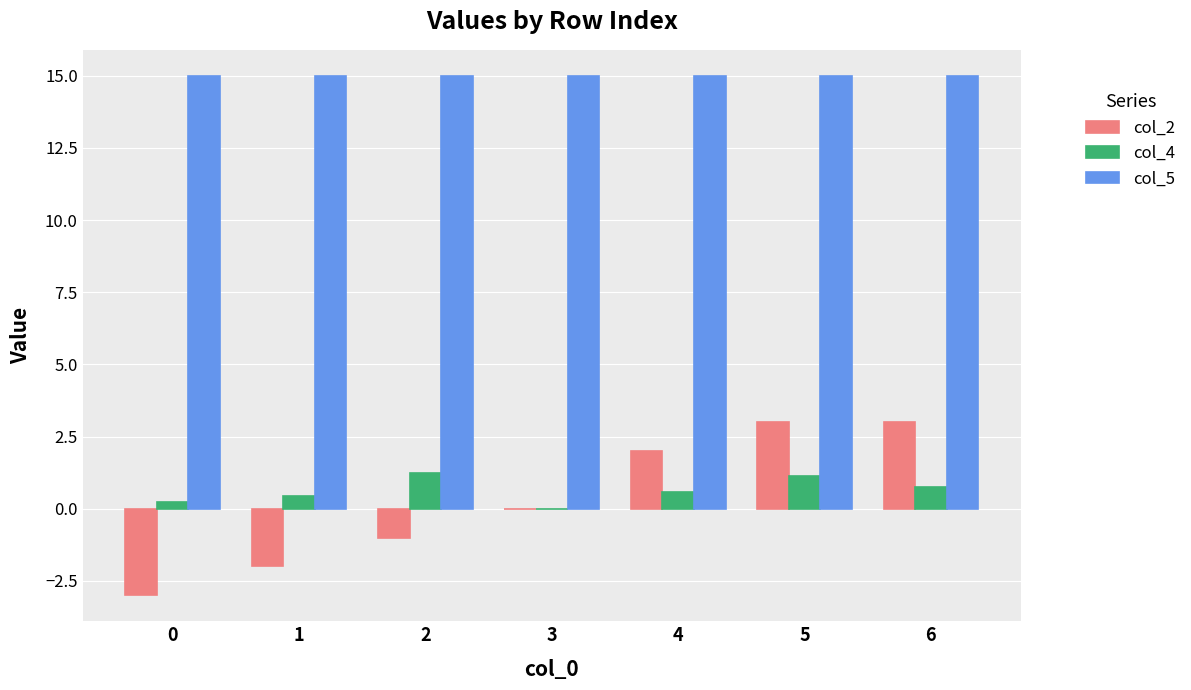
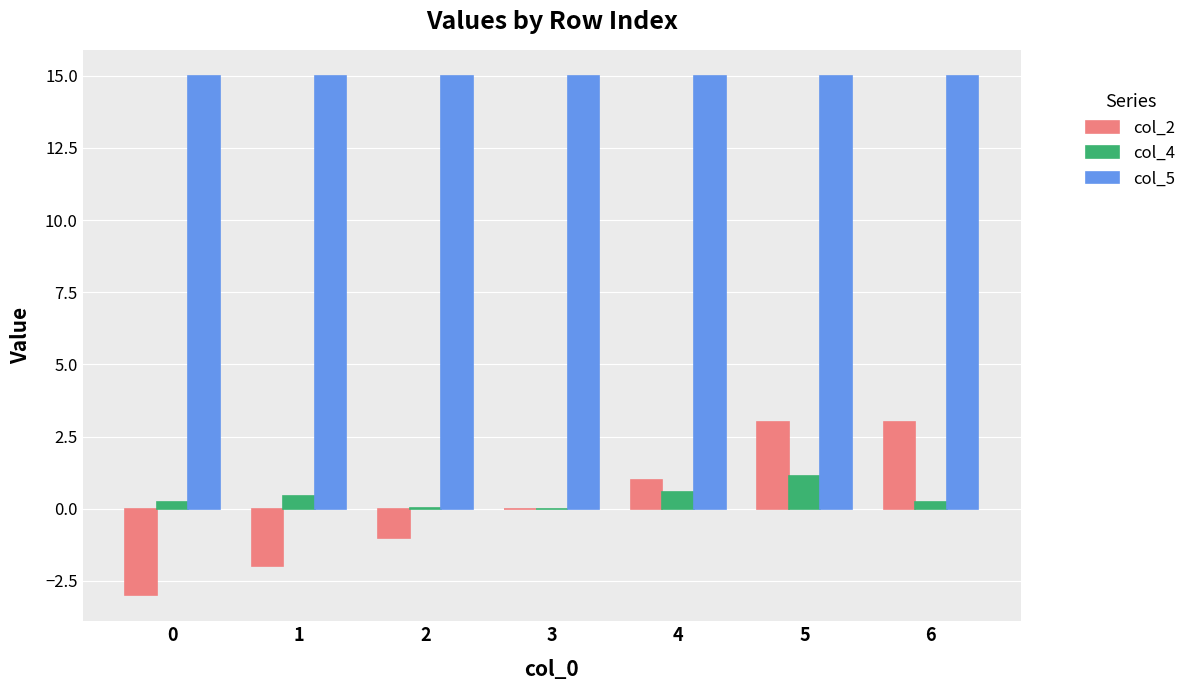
  {
    "col_2": {
      "0": -3,
      "1": -2,
      "2": -1,
      "3": 0,
-     "4": 2,
+     "4": 1,
      "5": 3,
      "6": 3
    },
    "col_4": {
      "0": 0.2,
      "1": 0.4,
-     "2": 1.2,
+     "2": 0.0,
      "4": 0.6,
      "5": 1.1,
-     "6": 0.7
+     "6": 0.2
    },
    "col_5": {
      "0": 15.0,
      "1": 15.0,
      "2": 15.0,
      "3": 15.0,
      "4": 15.0,
      "5": 15.0,
      "6": 15.0
    }
  }
